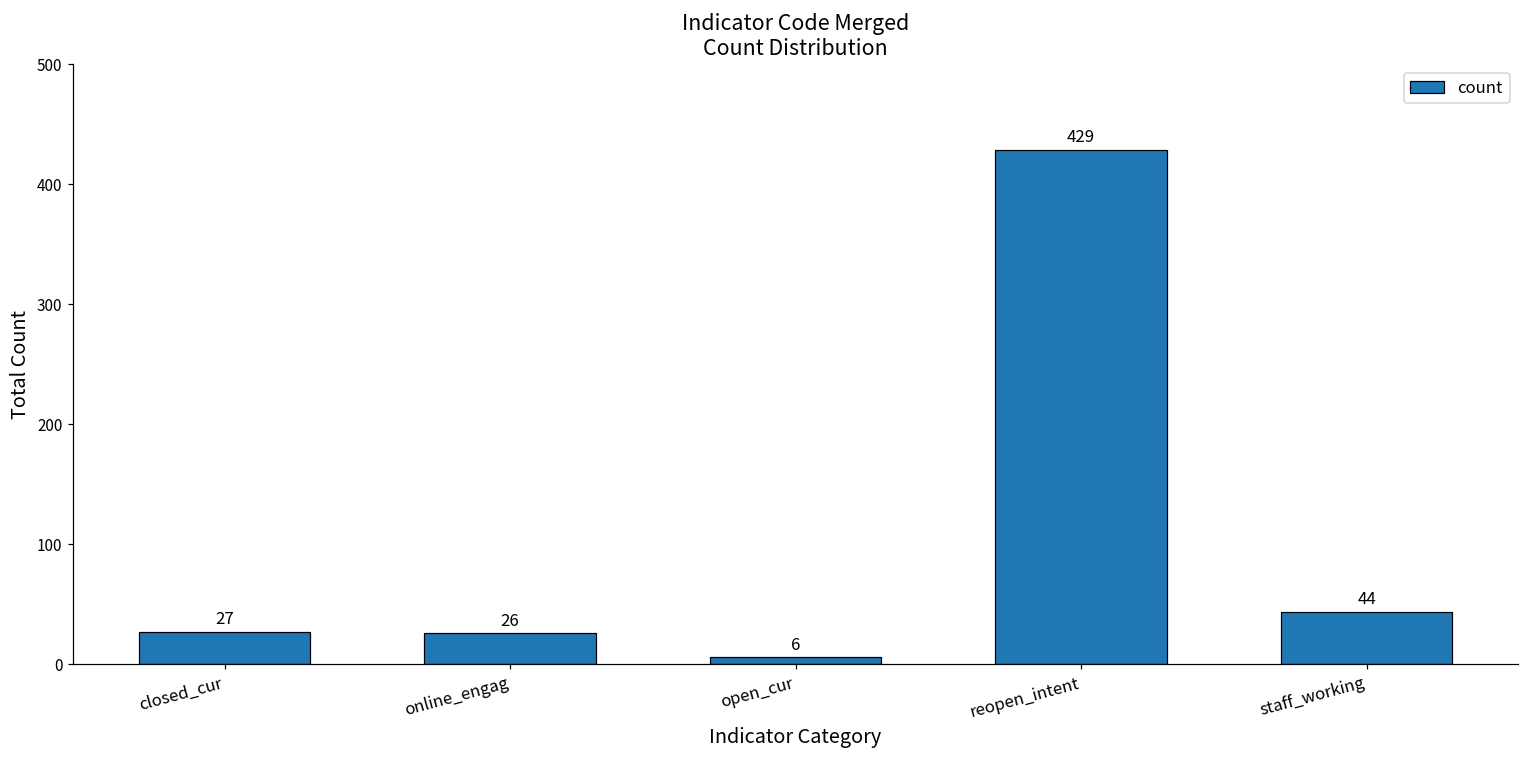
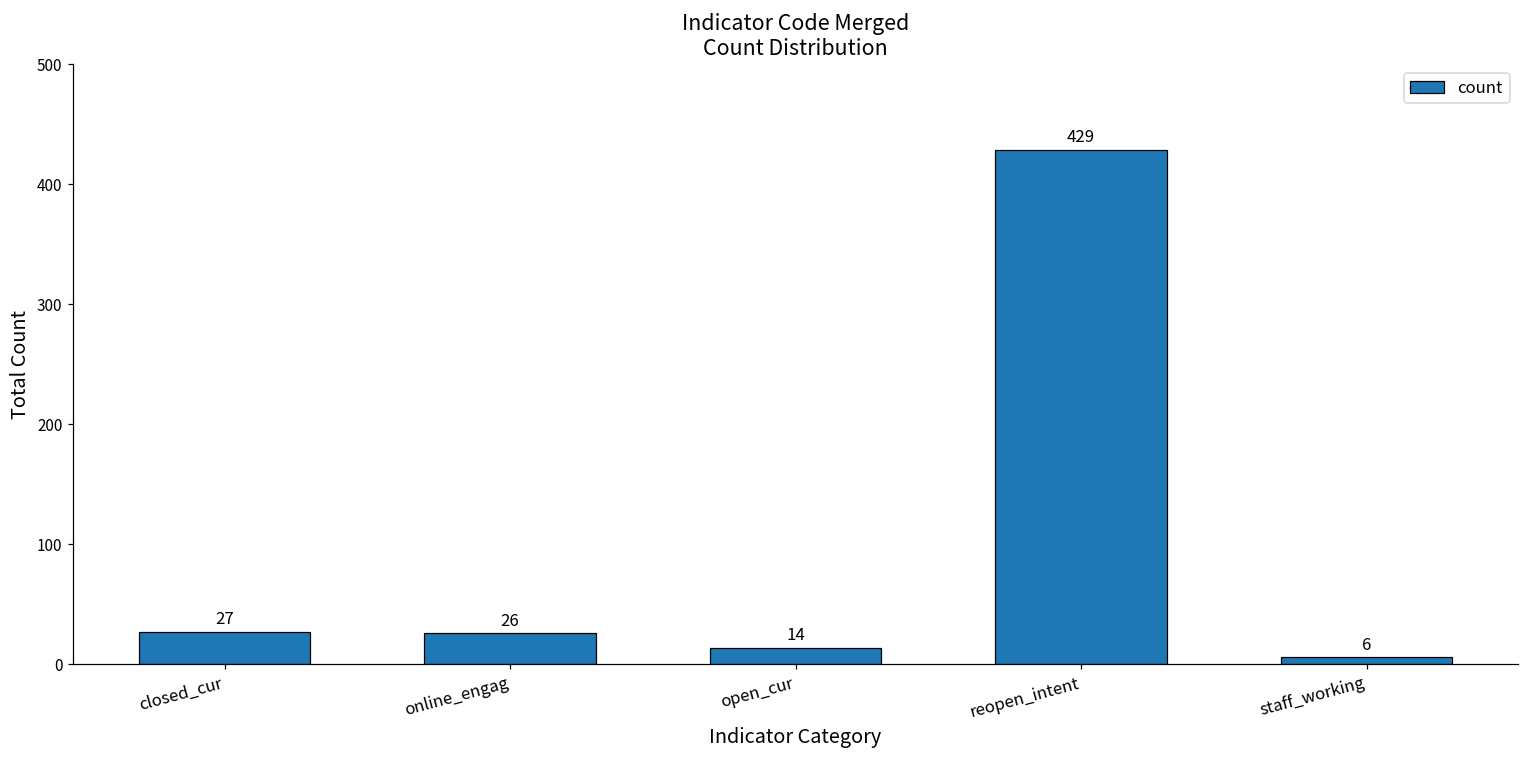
  {
    "closed_cur": 27,
    "online_engag": 26,
-   "open_cur": 6,
+   "open_cur": 14,
    "reopen_intent": 429,
-   "staff_working": 44
+   "staff_working": 6
  }
